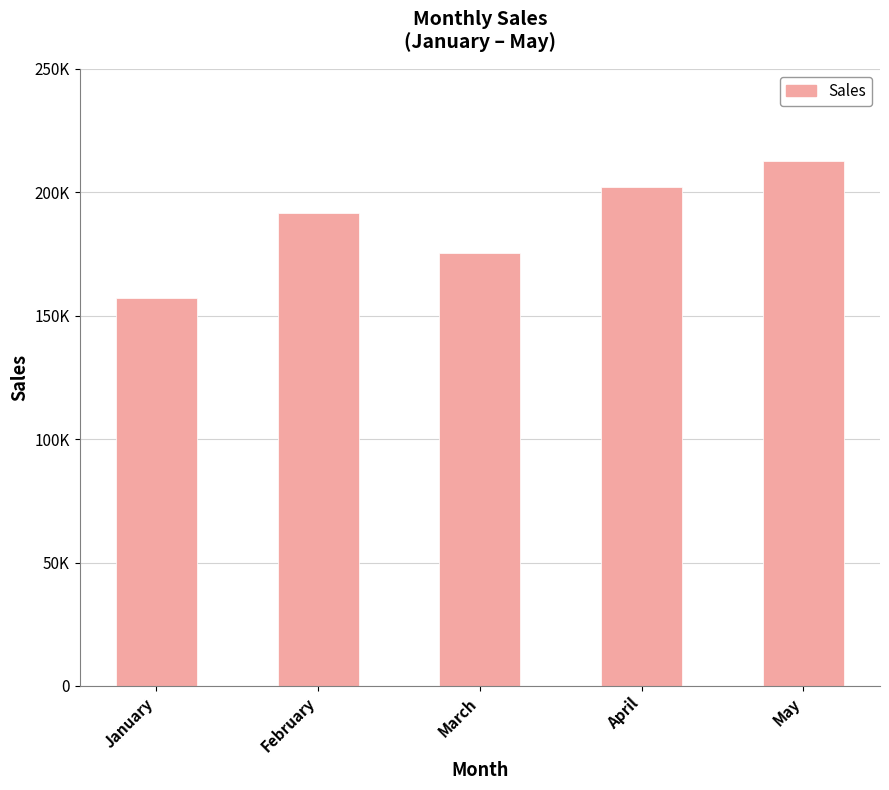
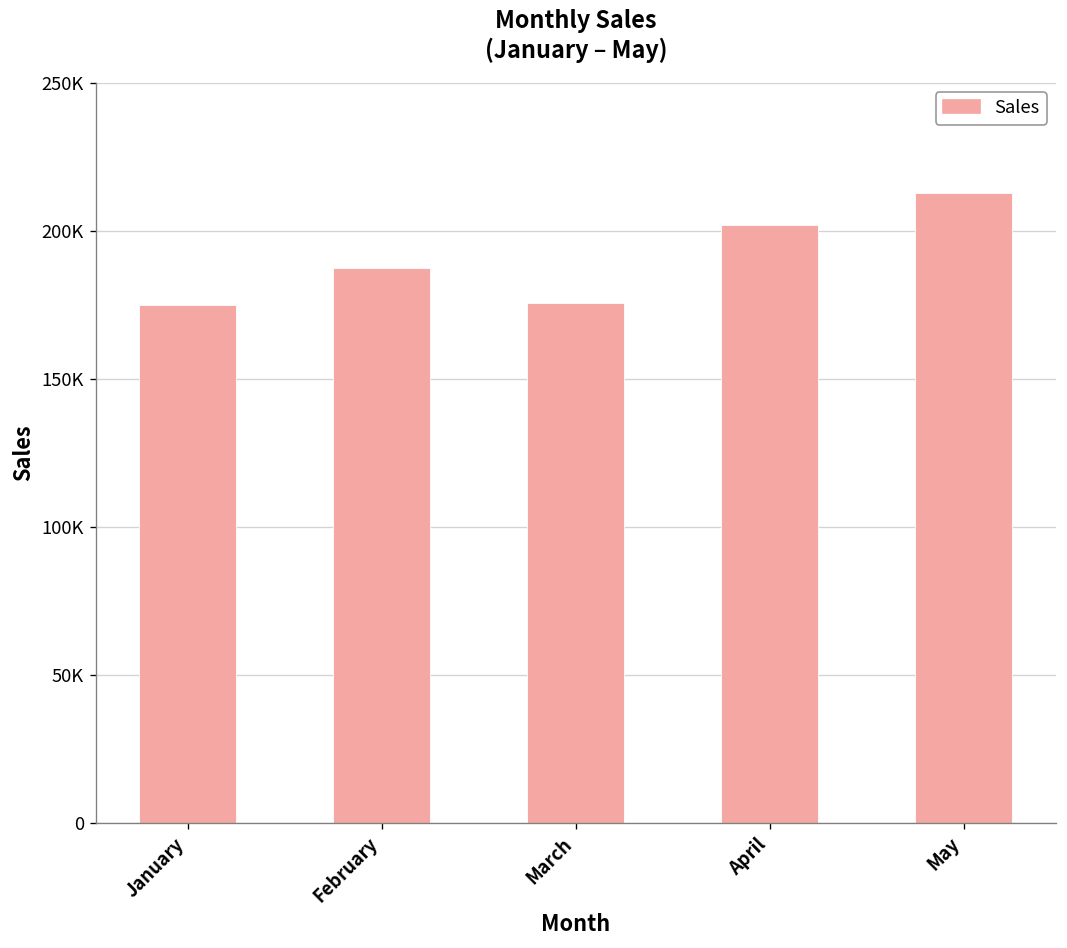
  {
-   "January": 157000,
-   "February": 192000,
+   "January": 175000,
+   "February": 187000,
    "March": 176000,
    "April": 202000,
    "May": 213000
  }
